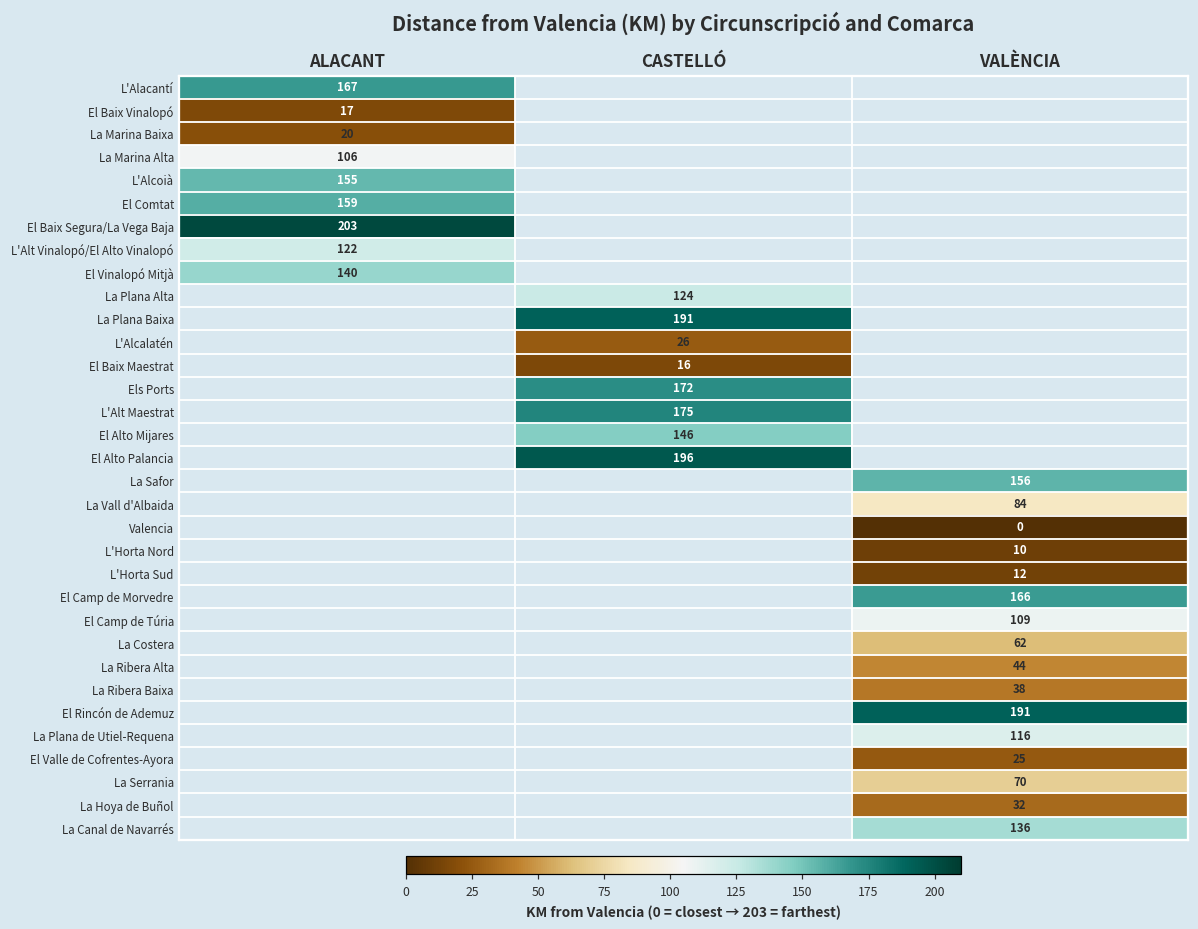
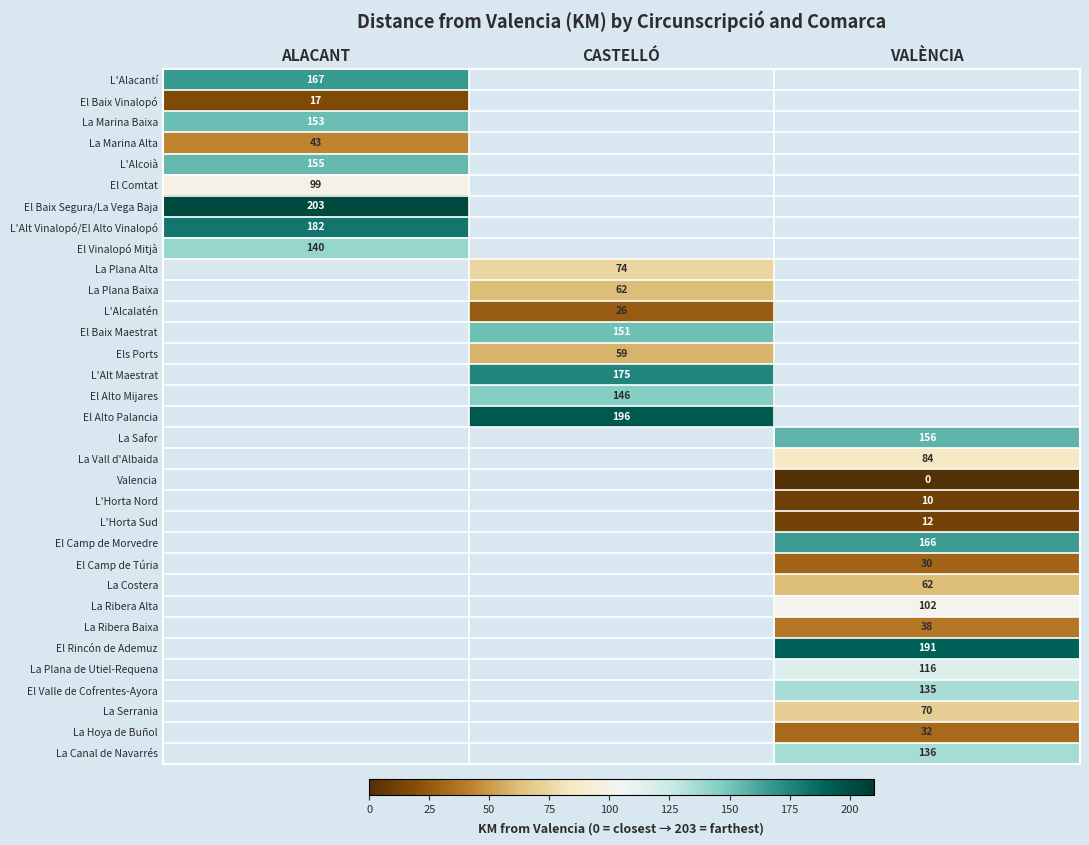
  {
    "L'Alacantí": {
      "ALACANT": 167
    },
    "El Baix Vinalopó": {
      "ALACANT": 17
    },
    "La Marina Baixa": {
-     "ALACANT": 20
+     "ALACANT": 153
    },
    "La Marina Alta": {
-     "ALACANT": 106
+     "ALACANT": 43
    },
    "L'Alcoià": {
      "ALACANT": 155
    },
    "El Comtat": {
-     "ALACANT": 159
+     "ALACANT": 99
    },
    "El Baix Segura/La Vega Baja": {
      "ALACANT": 203
    },
    "L'Alt Vinalopó/El Alto Vinalopó": {
-     "ALACANT": 122
+     "ALACANT": 182
    },
    "El Vinalopó Mitjà": {
      "ALACANT": 140
    },
    "La Plana Alta": {
-     "CASTELLÓ": 124
+     "CASTELLÓ": 74
    },
    "La Plana Baixa": {
-     "CASTELLÓ": 191
+     "CASTELLÓ": 62
    },
    "L'Alcalatén": {
      "CASTELLÓ": 26
    },
    "El Baix Maestrat": {
-     "CASTELLÓ": 16
+     "CASTELLÓ": 151
    },
    "Els Ports": {
-     "CASTELLÓ": 172
+     "CASTELLÓ": 59
    },
    "L'Alt Maestrat": {
      "CASTELLÓ": 175
    },
    "El Alto Mijares": {
      "CASTELLÓ": 146
    },
    "El Alto Palancia": {
      "CASTELLÓ": 196
    },
    "La Safor": {
      "VALÈNCIA": 156
    },
    "La Vall d'Albaida": {
      "VALÈNCIA": 84
    },
    "Valencia": {
      "VALÈNCIA": 0
    },
    "L'Horta Nord": {
      "VALÈNCIA": 10
    },
    "L'Horta Sud": {
      "VALÈNCIA": 12
    },
    "El Camp de Morvedre": {
      "VALÈNCIA": 166
    },
    "El Camp de Túria": {
-     "VALÈNCIA": 109
+     "VALÈNCIA": 30
    },
    "La Costera": {
      "VALÈNCIA": 62
    },
    "La Ribera Alta": {
-     "VALÈNCIA": 44
+     "VALÈNCIA": 102
    },
    "La Ribera Baixa": {
      "VALÈNCIA": 38
    },
    "El Rincón de Ademuz": {
      "VALÈNCIA": 191
    },
    "La Plana de Utiel-Requena": {
      "VALÈNCIA": 116
    },
    "El Valle de Cofrentes-Ayora": {
-     "VALÈNCIA": 25
+     "VALÈNCIA": 135
    },
    "La Serrania": {
      "VALÈNCIA": 70
    },
    "La Hoya de Buñol": {
      "VALÈNCIA": 32
    },
    "La Canal de Navarrés": {
      "VALÈNCIA": 136
    }
  }
